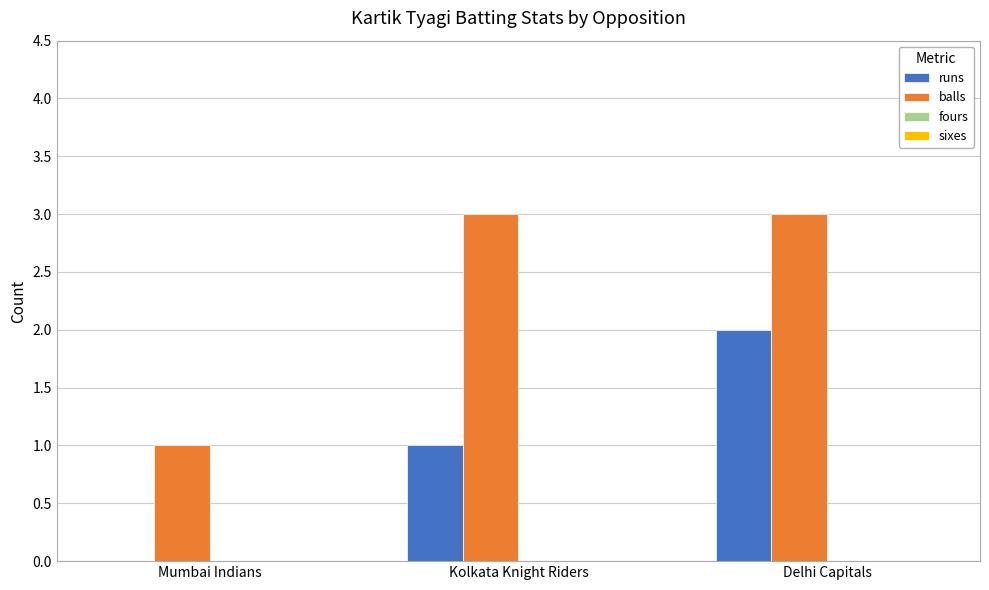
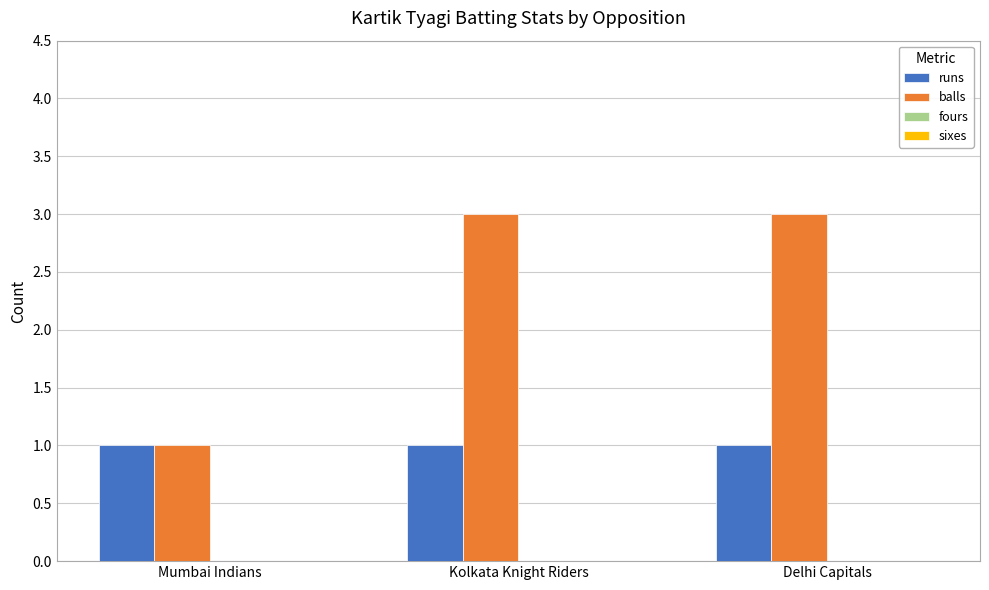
  {
    "runs": {
-     "Mumbai Indians": 0,
+     "Mumbai Indians": 1,
      "Kolkata Knight Riders": 1,
-     "Delhi Capitals": 2
+     "Delhi Capitals": 1
    },
    "balls": {
      "Mumbai Indians": 1,
      "Kolkata Knight Riders": 3,
      "Delhi Capitals": 3
    },
    "fours": {
      "Mumbai Indians": 0,
      "Kolkata Knight Riders": 0,
      "Delhi Capitals": 0
    },
    "sixes": {
      "Mumbai Indians": 0,
      "Kolkata Knight Riders": 0,
      "Delhi Capitals": 0
    }
  }
